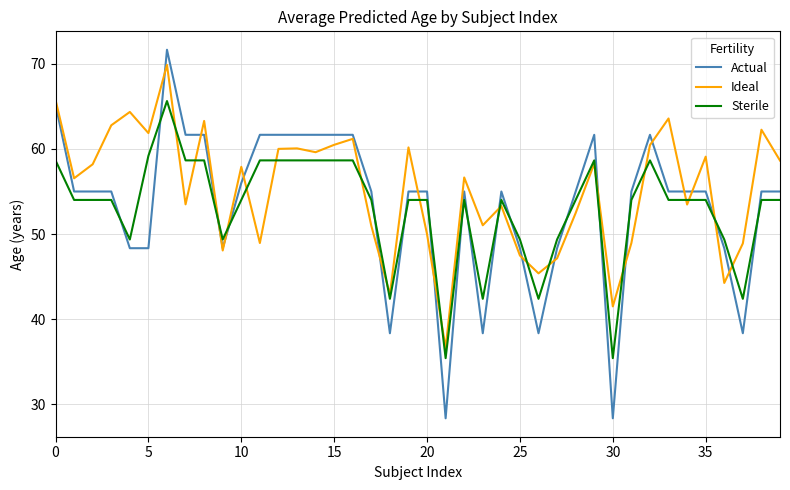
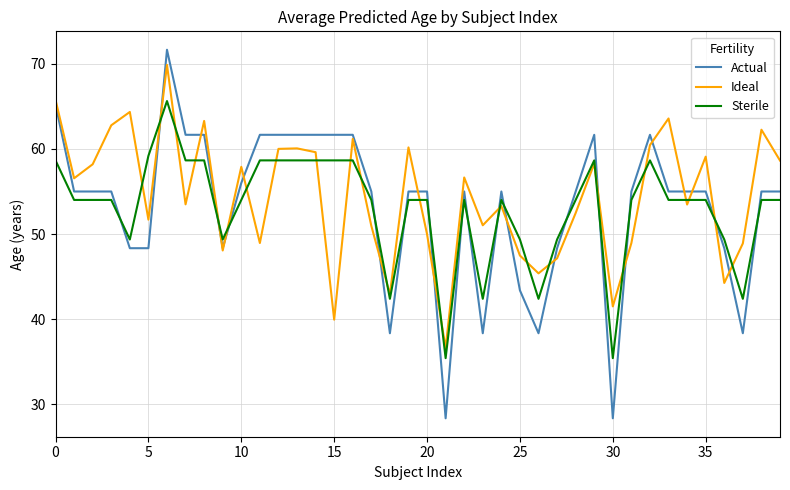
  {
    "Actual": {
      "0": 65,
      "5": 48,
      "10": 56,
      "15": 62,
      "20": 55,
-     "25": 48,
+     "25": 43,
      "30": 28,
      "35": 55
    },
    "Ideal": {
      "0": 66,
-     "5": 62,
+     "5": 52,
      "10": 58,
-     "15": 60,
+     "15": 40,
      "20": 50,
      "25": 47,
      "30": 41,
      "35": 59
    },
    "Sterile": {
      "0": 59,
      "5": 59,
      "10": 54,
      "15": 59,
      "20": 54,
      "25": 49,
      "30": 35,
      "35": 54
    }
  }
